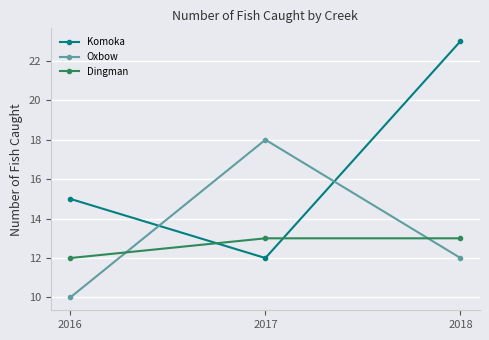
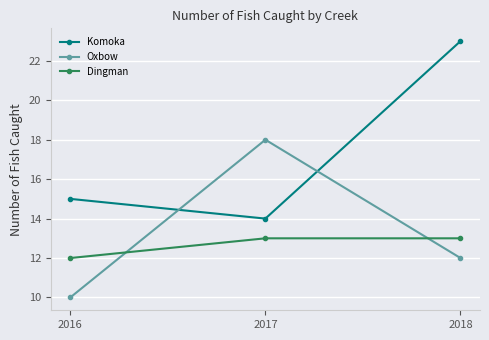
  {
    "Komoka": {
      "2016": 15,
-     "2017": 12,
+     "2017": 14,
      "2018": 23
    },
    "Oxbow": {
      "2016": 10,
      "2017": 18,
      "2018": 12
    },
    "Dingman": {
      "2016": 12,
      "2017": 13,
      "2018": 13
    }
  }
